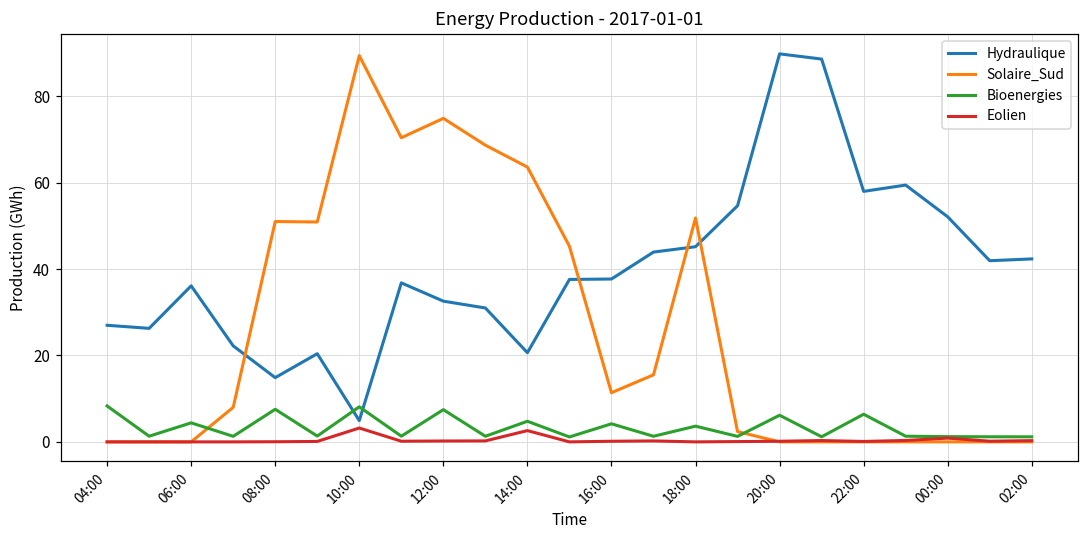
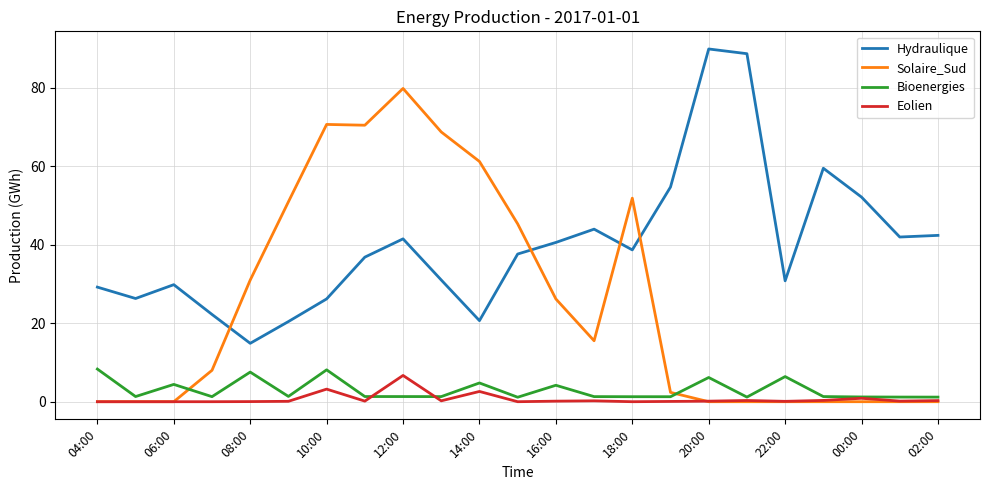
  {
    "Hydraulique": {
-     "04:00": 27,
-     "06:00": 36,
+     "04:00": 29,
+     "06:00": 30,
      "08:00": 15,
-     "10:00": 5,
-     "12:00": 33,
+     "10:00": 26,
+     "12:00": 41,
      "14:00": 21,
-     "16:00": 38,
-     "18:00": 45,
+     "16:00": 41,
+     "18:00": 39,
      "20:00": 90,
-     "22:00": 58,
+     "22:00": 31,
      "00:00": 52,
      "02:00": 42
    },
    "Solaire_Sud": {
-     "08:00": 51,
-     "10:00": 89,
-     "12:00": 75,
-     "14:00": 64,
-     "16:00": 11,
+     "08:00": 31,
+     "10:00": 71,
+     "12:00": 80,
+     "14:00": 61,
+     "16:00": 26,
      "18:00": 52,
      "00:00": 0
    },
    "Bioenergies": {
      "04:00": 8,
      "06:00": 4,
      "08:00": 8,
      "10:00": 8,
-     "12:00": 7,
+     "12:00": 1,
      "14:00": 5,
      "16:00": 4,
-     "18:00": 4,
+     "18:00": 1,
      "20:00": 6,
      "22:00": 6,
      "02:00": 1
    },
    "Eolien": {
      "08:00": 0,
      "10:00": 3,
-     "12:00": 0,
+     "12:00": 7,
      "14:00": 3,
      "16:00": 0,
      "18:00": 0
    }
  }
